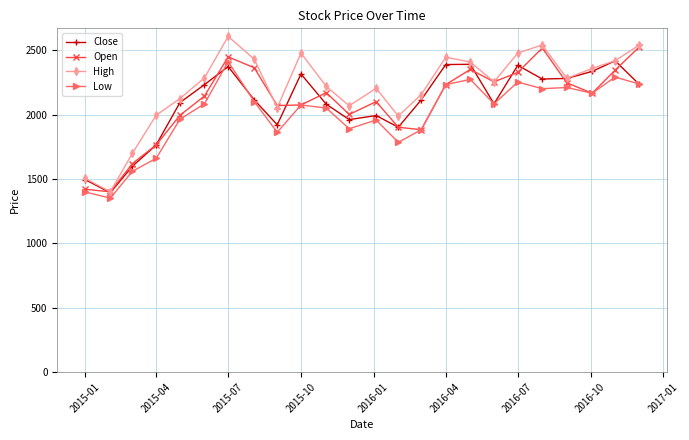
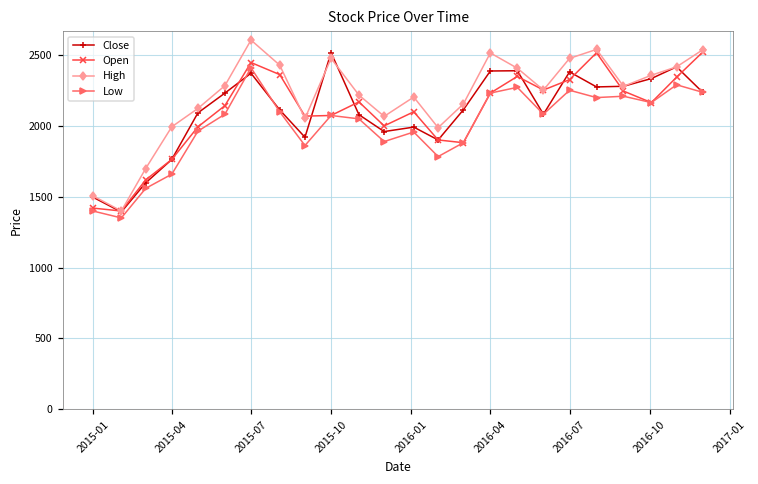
  {
    "Close": {
      "2015-07": 2370,
-     "2015-10": 2320,
+     "2015-10": 2520,
      "2016-04": 2390,
      "2016-07": 2380
    },
    "High": {
      "2015-04": 1990,
      "2015-07": 2610,
      "2015-10": 2480,
-     "2016-04": 2450,
+     "2016-04": 2520,
      "2016-07": 2480
    }
  }
